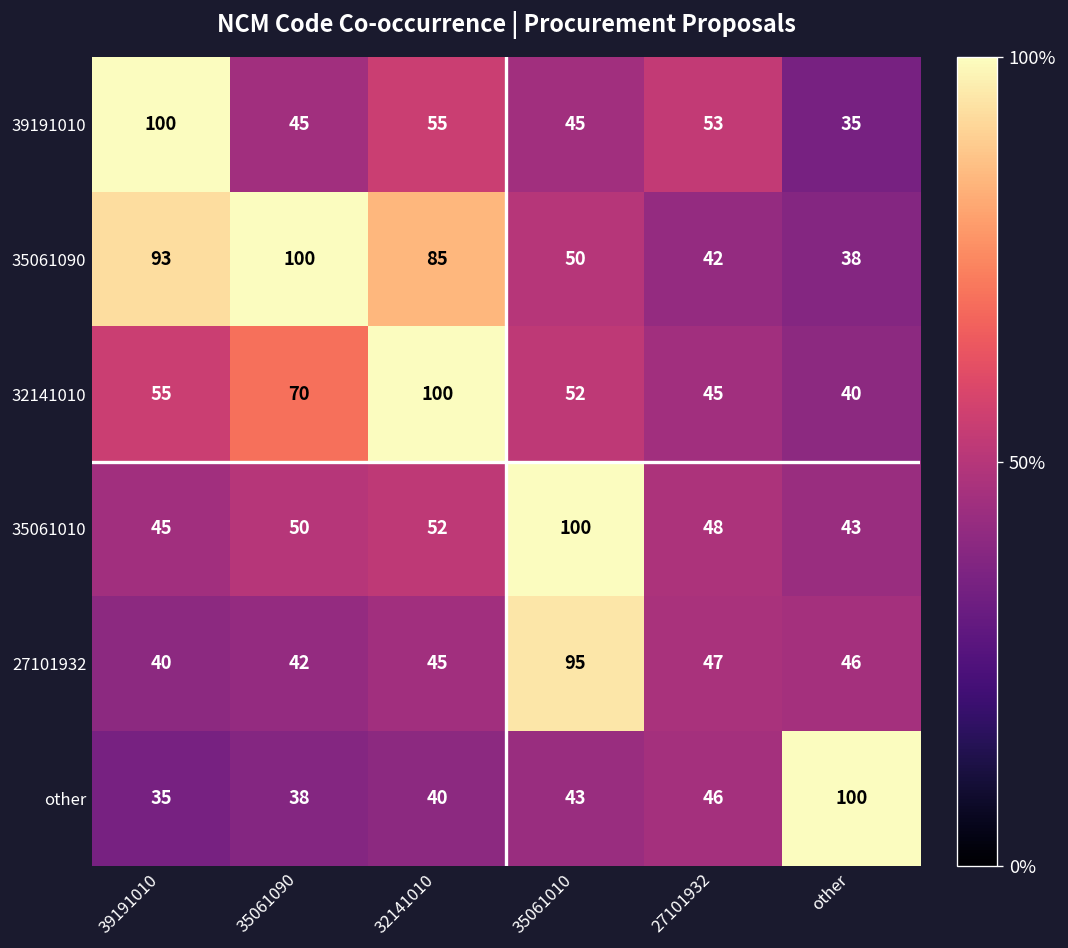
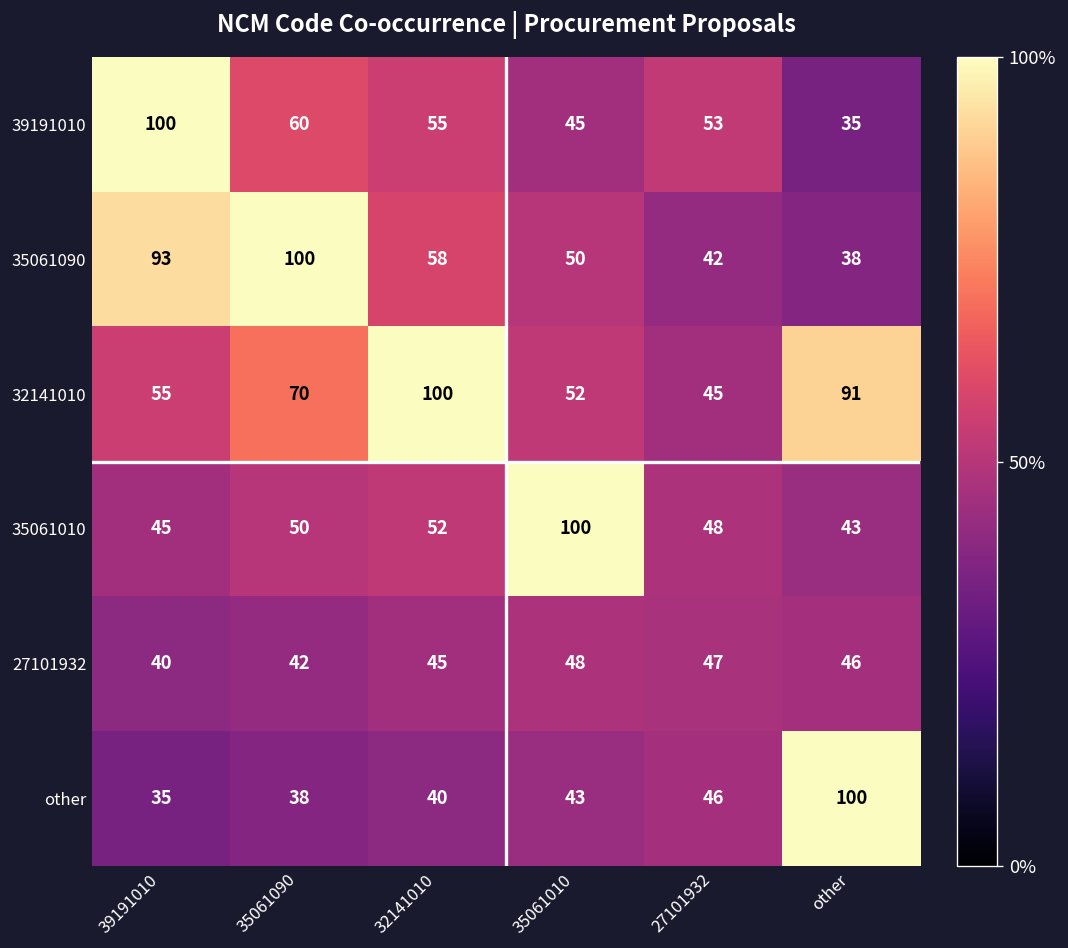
  {
    "39191010": {
      "39191010": 100,
-     "35061090": 45,
+     "35061090": 60,
      "32141010": 55,
      "35061010": 45,
      "27101932": 53,
      "other": 35
    },
    "35061090": {
      "39191010": 93,
      "35061090": 100,
-     "32141010": 85,
+     "32141010": 58,
      "35061010": 50,
      "27101932": 42,
      "other": 38
    },
    "32141010": {
      "39191010": 55,
      "35061090": 70,
      "32141010": 100,
      "35061010": 52,
      "27101932": 45,
-     "other": 40
+     "other": 91
    },
    "35061010": {
      "39191010": 45,
      "35061090": 50,
      "32141010": 52,
      "35061010": 100,
      "27101932": 48,
      "other": 43
    },
    "27101932": {
      "39191010": 40,
      "35061090": 42,
      "32141010": 45,
-     "35061010": 95,
+     "35061010": 48,
      "27101932": 47,
      "other": 46
    },
    "other": {
      "39191010": 35,
      "35061090": 38,
      "32141010": 40,
      "35061010": 43,
      "27101932": 46,
      "other": 100
    }
  }
